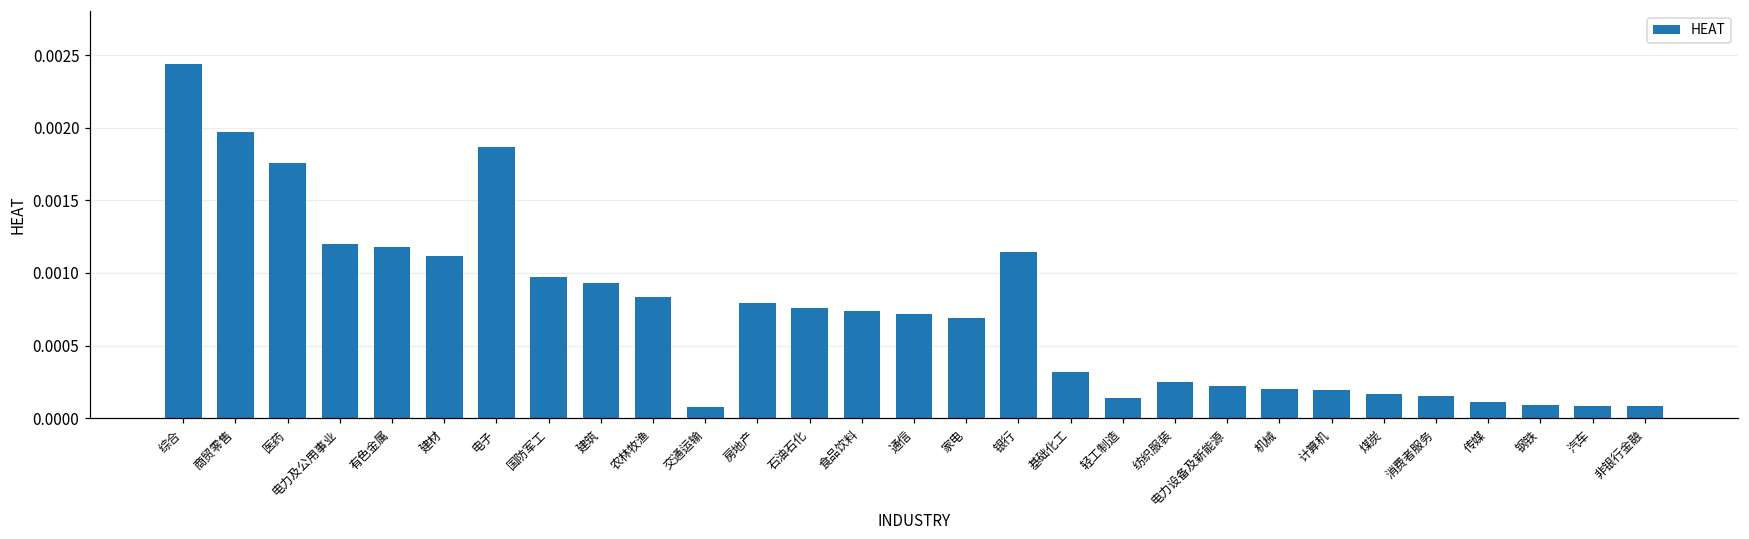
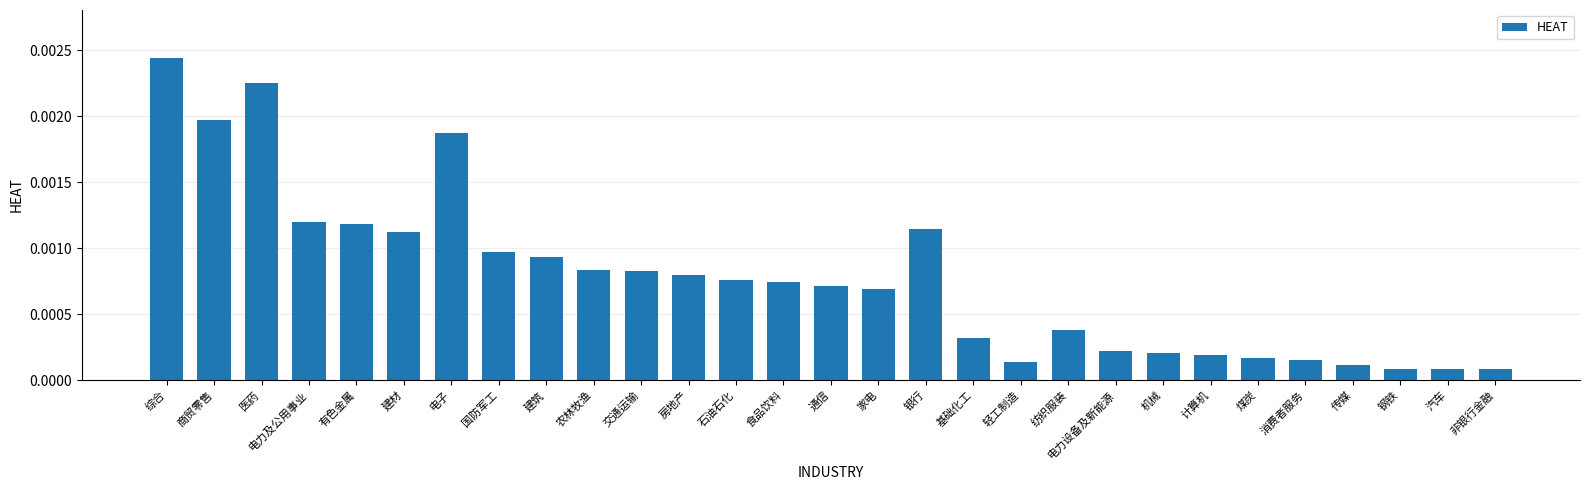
  {
    "综合": 0.00244,
    "商贸零售": 0.00197,
-   "医药": 0.00176,
+   "医药": 0.00225,
    "电力及公用事业": 0.00120,
    "有色金属": 0.00118,
    "建材": 0.00112,
    "电子": 0.00187,
    "国防军工": 0.00097,
    "建筑": 0.00093,
    "农林牧渔": 0.00084,
-   "交通运输": 0.00008,
+   "交通运输": 0.00083,
    "房地产": 0.00079,
    "石油石化": 0.00076,
    "食品饮料": 0.00074,
    "通信": 0.00072,
    "家电": 0.00069,
    "银行": 0.00115,
    "基础化工": 0.00032,
    "轻工制造": 0.00014,
-   "纺织服装": 0.00025,
+   "纺织服装": 0.00038,
    "电力设备及新能源": 0.00022,
    "机械": 0.00020,
    "计算机": 0.00019,
    "煤炭": 0.00016,
    "消费者服务": 0.00015,
    "传媒": 0.00011,
    "钢铁": 0.00009,
    "汽车": 0.00008,
    "非银行金融": 0.00008
  }
